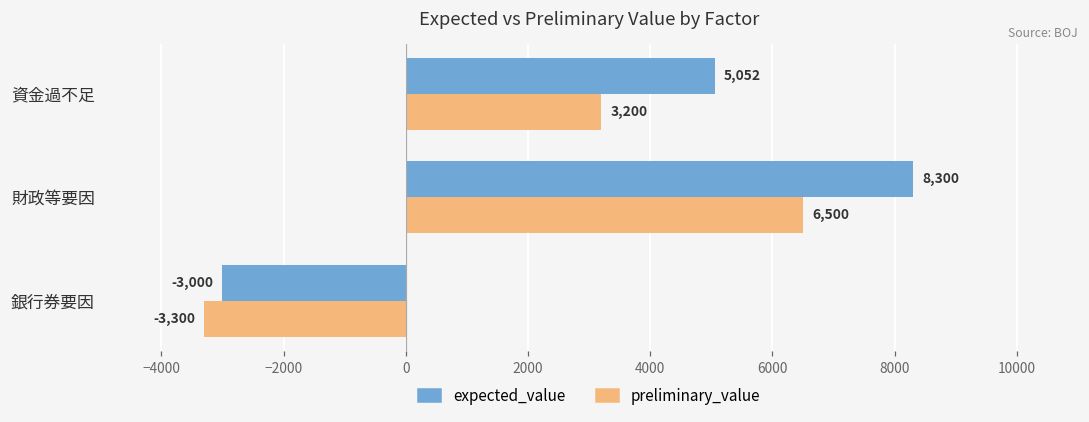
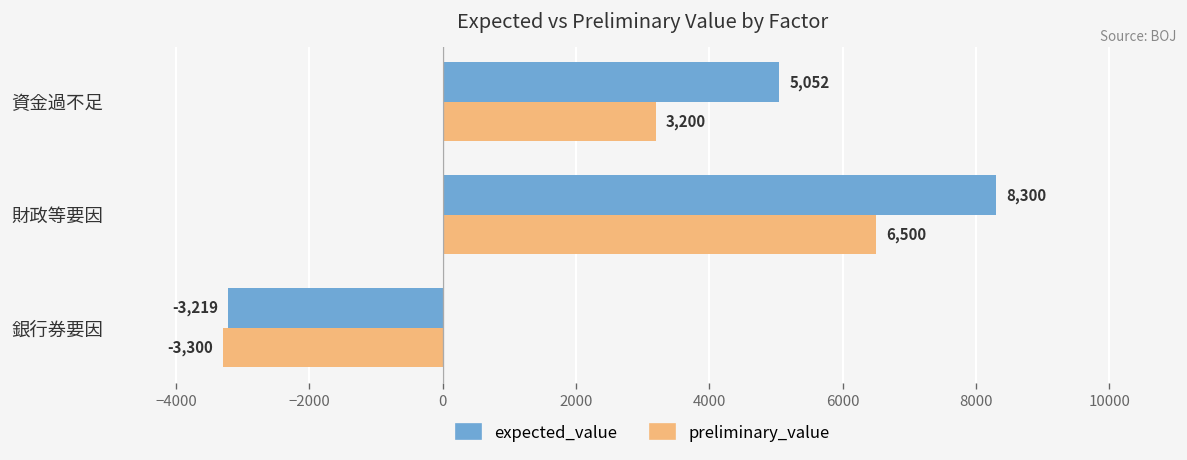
  {
    "expected_value": {
      "資金過不足": "5,052",
      "財政等要因": "8,300",
-     "銀行券要因": "-3,000"
+     "銀行券要因": "-3,219"
    },
    "preliminary_value": {
      "資金過不足": "3,200",
      "財政等要因": "6,500",
      "銀行券要因": "-3,300"
    }
  }
